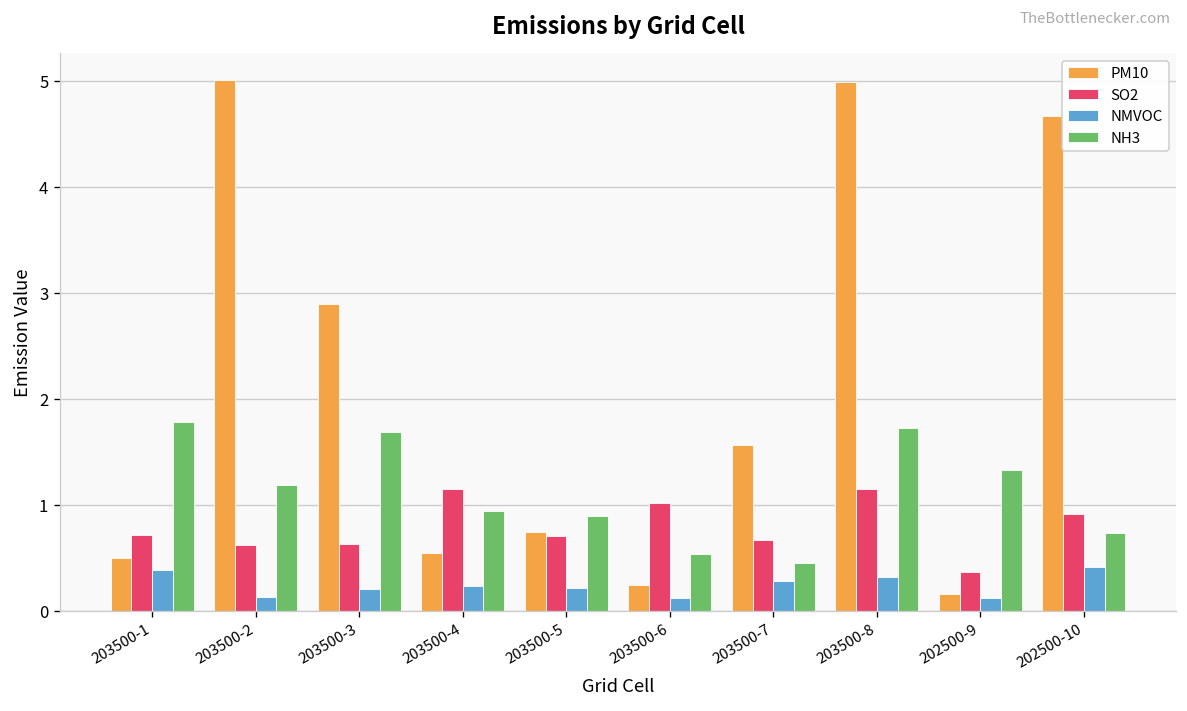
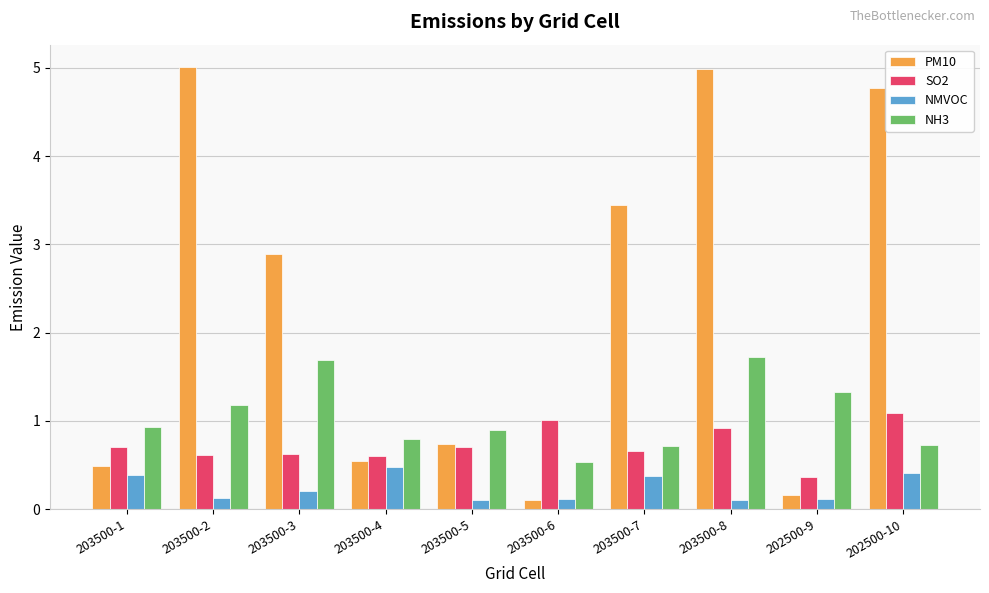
  {
    "PM10": {
      "203500-1": 0.5,
      "203500-2": 5.0,
      "203500-3": 2.9,
      "203500-4": 0.5,
      "203500-5": 0.7,
-     "203500-6": 0.2,
-     "203500-7": 1.6,
+     "203500-6": 0.1,
+     "203500-7": 3.4,
      "203500-8": 5.0,
      "202500-9": 0.2,
-     "202500-10": 4.7
+     "202500-10": 4.8
    },
    "SO2": {
      "203500-1": 0.7,
      "203500-2": 0.6,
      "203500-3": 0.6,
-     "203500-4": 1.1,
+     "203500-4": 0.6,
      "203500-5": 0.7,
      "203500-6": 1.0,
      "203500-7": 0.7,
-     "203500-8": 1.1,
+     "203500-8": 0.9,
      "202500-9": 0.4,
-     "202500-10": 0.9
+     "202500-10": 1.1
    },
    "NMVOC": {
      "203500-1": 0.4,
      "203500-2": 0.1,
      "203500-3": 0.2,
-     "203500-4": 0.2,
-     "203500-5": 0.2,
+     "203500-4": 0.5,
+     "203500-5": 0.1,
      "203500-6": 0.1,
-     "203500-7": 0.3,
-     "203500-8": 0.3,
+     "203500-7": 0.4,
+     "203500-8": 0.1,
      "202500-9": 0.1,
      "202500-10": 0.4
    },
    "NH3": {
-     "203500-1": 1.8,
+     "203500-1": 0.9,
      "203500-2": 1.2,
      "203500-3": 1.7,
-     "203500-4": 0.9,
+     "203500-4": 0.8,
      "203500-5": 0.9,
      "203500-6": 0.5,
-     "203500-7": 0.4,
+     "203500-7": 0.7,
      "203500-8": 1.7,
      "202500-9": 1.3,
      "202500-10": 0.7
    }
  }
